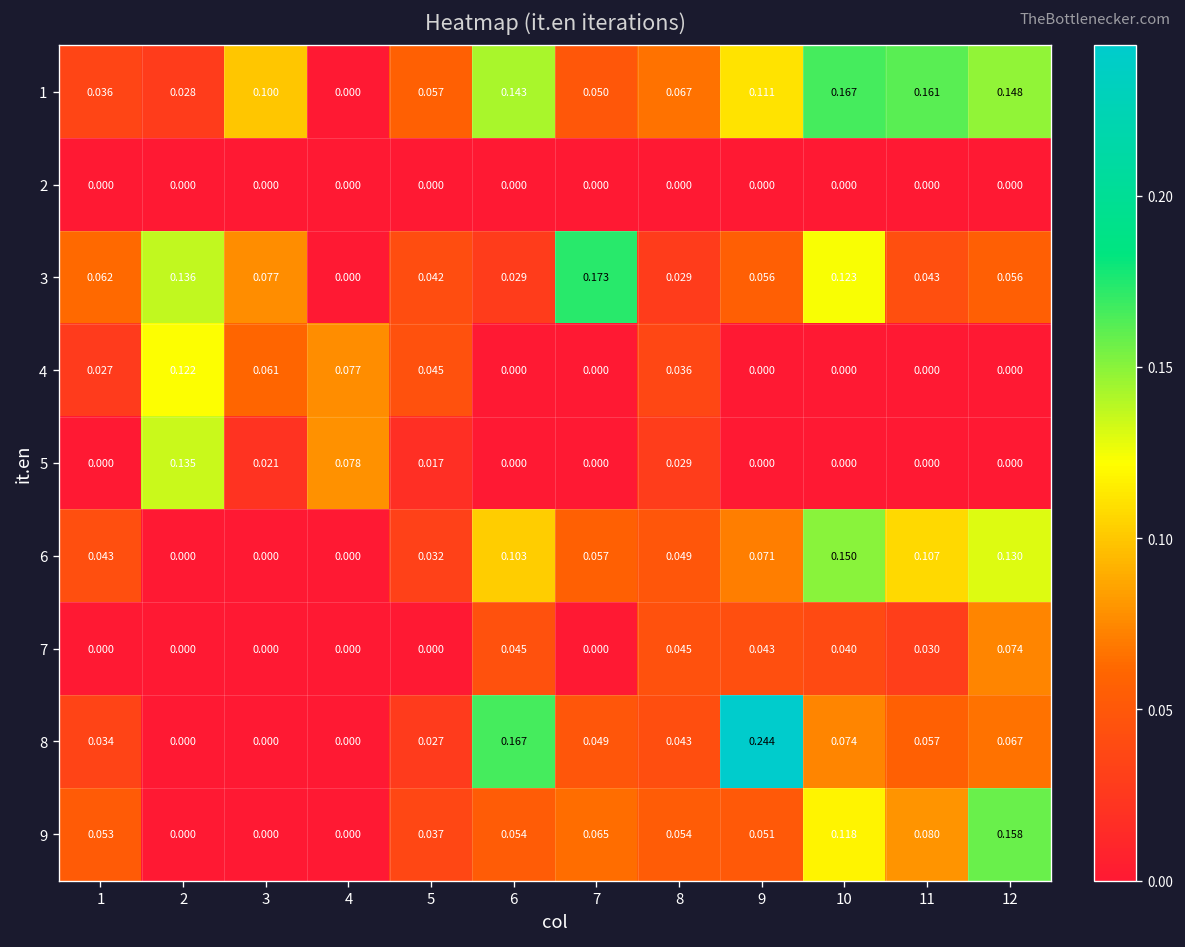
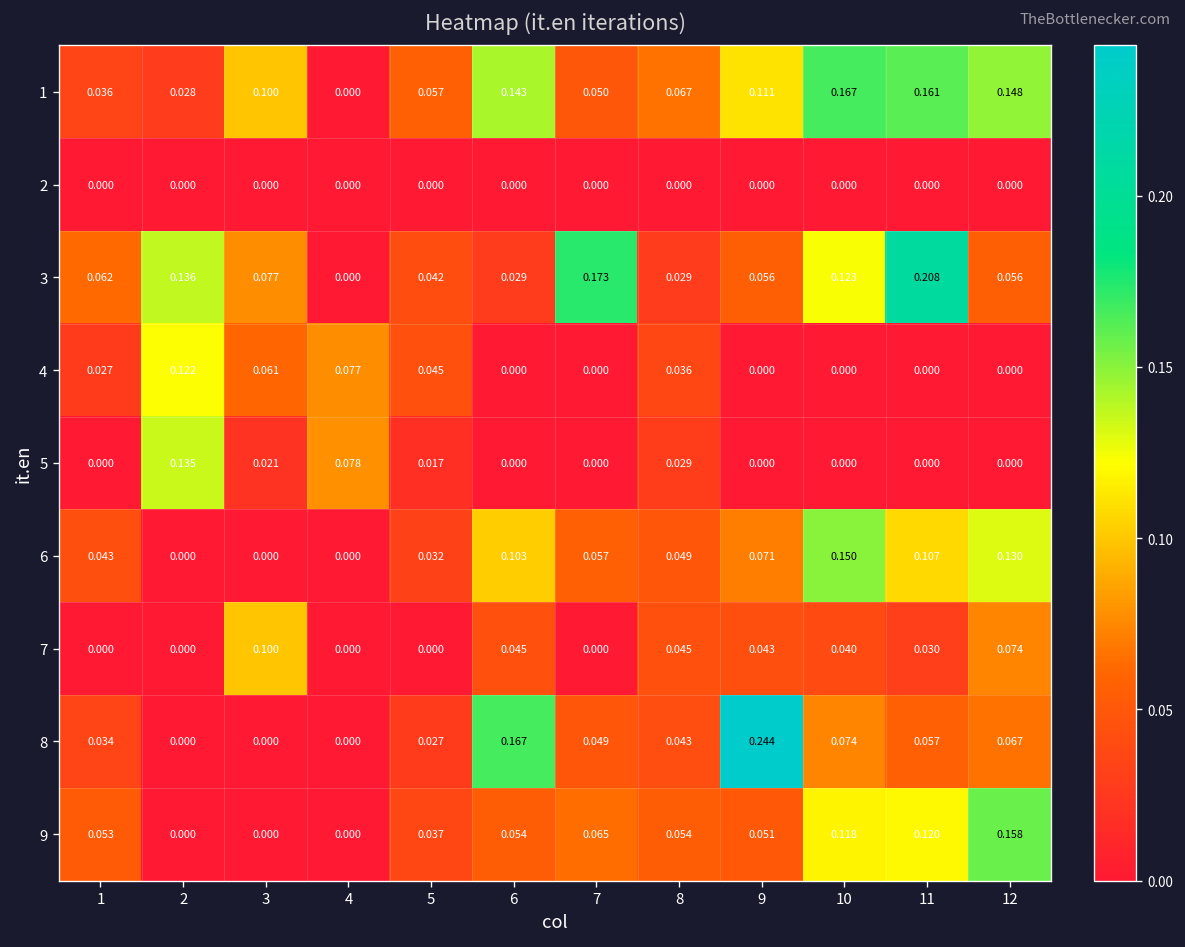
  {
    "1": {
      "1": 0.036,
      "2": 0.028,
      "3": 0.100,
      "4": 0.000,
      "5": 0.057,
      "6": 0.143,
      "7": 0.050,
      "8": 0.067,
      "9": 0.111,
      "10": 0.167,
      "11": 0.161,
      "12": 0.148
    },
    "2": {
      "1": 0.000,
      "2": 0.000,
      "3": 0.000,
      "4": 0.000,
      "5": 0.000,
      "6": 0.000,
      "7": 0.000,
      "8": 0.000,
      "9": 0.000,
      "10": 0.000,
      "11": 0.000,
      "12": 0.000
    },
    "3": {
      "1": 0.062,
      "2": 0.136,
      "3": 0.077,
      "4": 0.000,
      "5": 0.042,
      "6": 0.029,
      "7": 0.173,
      "8": 0.029,
      "9": 0.056,
      "10": 0.123,
-     "11": 0.043,
+     "11": 0.208,
      "12": 0.056
    },
    "4": {
      "1": 0.027,
      "2": 0.122,
      "3": 0.061,
      "4": 0.077,
      "5": 0.045,
      "6": 0.000,
      "7": 0.000,
      "8": 0.036,
      "9": 0.000,
      "10": 0.000,
      "11": 0.000,
      "12": 0.000
    },
    "5": {
      "1": 0.000,
      "2": 0.135,
      "3": 0.021,
      "4": 0.078,
      "5": 0.017,
      "6": 0.000,
      "7": 0.000,
      "8": 0.029,
      "9": 0.000,
      "10": 0.000,
      "11": 0.000,
      "12": 0.000
    },
    "6": {
      "1": 0.043,
      "2": 0.000,
      "3": 0.000,
      "4": 0.000,
      "5": 0.032,
      "6": 0.103,
      "7": 0.057,
      "8": 0.049,
      "9": 0.071,
      "10": 0.150,
      "11": 0.107,
      "12": 0.130
    },
    "7": {
      "1": 0.000,
      "2": 0.000,
-     "3": 0.000,
+     "3": 0.100,
      "4": 0.000,
      "5": 0.000,
      "6": 0.045,
      "7": 0.000,
      "8": 0.045,
      "9": 0.043,
      "10": 0.040,
      "11": 0.030,
      "12": 0.074
    },
    "8": {
      "1": 0.034,
      "2": 0.000,
      "3": 0.000,
      "4": 0.000,
      "5": 0.027,
      "6": 0.167,
      "7": 0.049,
      "8": 0.043,
      "9": 0.244,
      "10": 0.074,
      "11": 0.057,
      "12": 0.067
    },
    "9": {
      "1": 0.053,
      "2": 0.000,
      "3": 0.000,
      "4": 0.000,
      "5": 0.037,
      "6": 0.054,
      "7": 0.065,
      "8": 0.054,
      "9": 0.051,
      "10": 0.118,
-     "11": 0.080,
+     "11": 0.120,
      "12": 0.158
    }
  }
